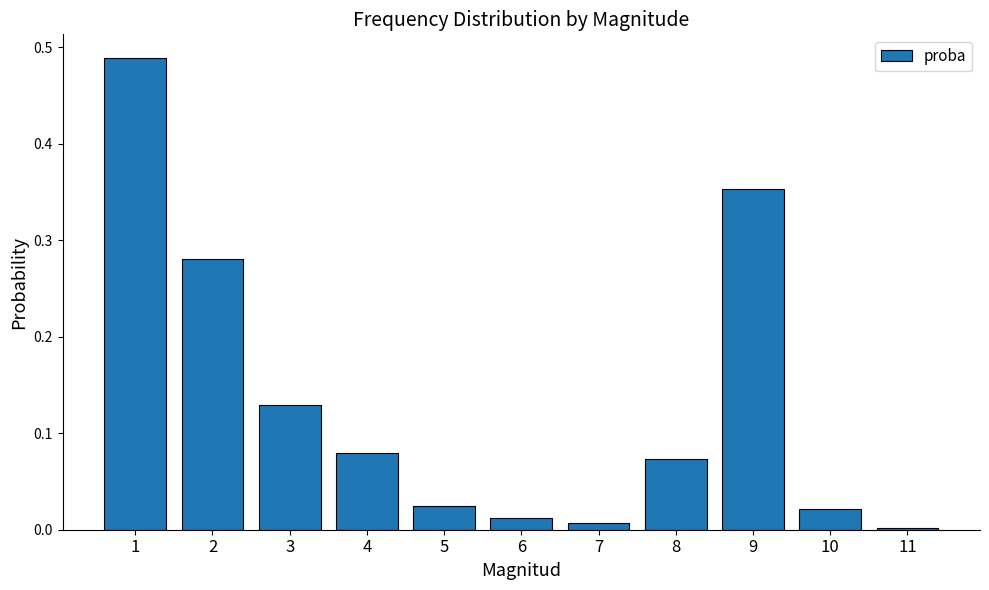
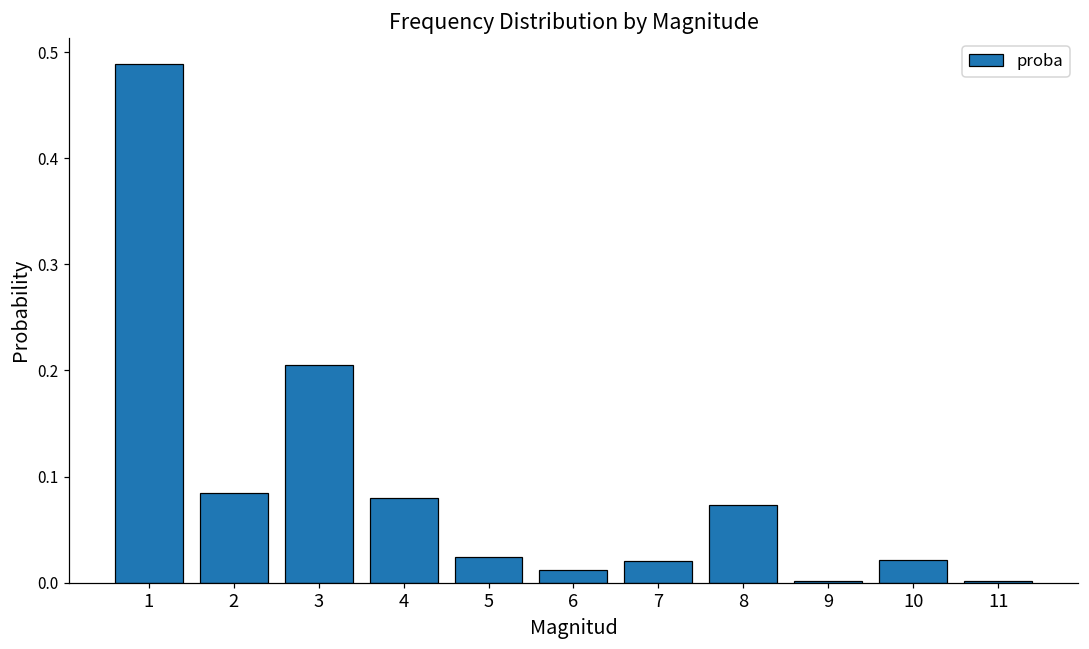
  {
    "1": 0.49,
-   "2": 0.28,
-   "3": 0.13,
+   "2": 0.08,
+   "3": 0.20,
    "4": 0.08,
    "5": 0.02,
    "6": 0.01,
-   "7": 0.01,
+   "7": 0.02,
    "8": 0.07,
-   "9": 0.35,
+   "9": 0.00,
    "10": 0.02
  }
